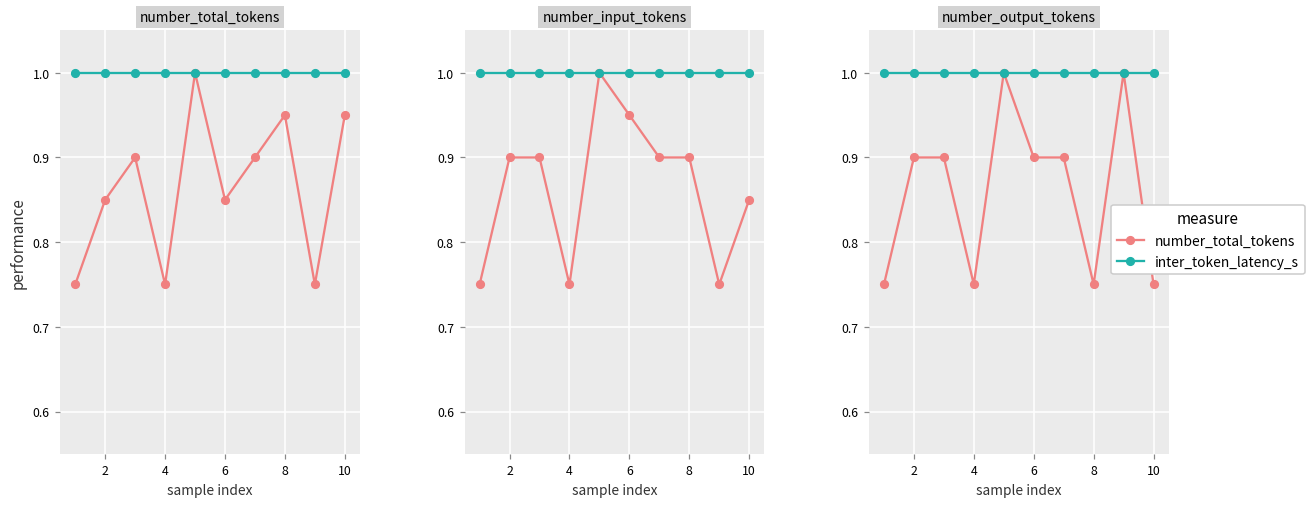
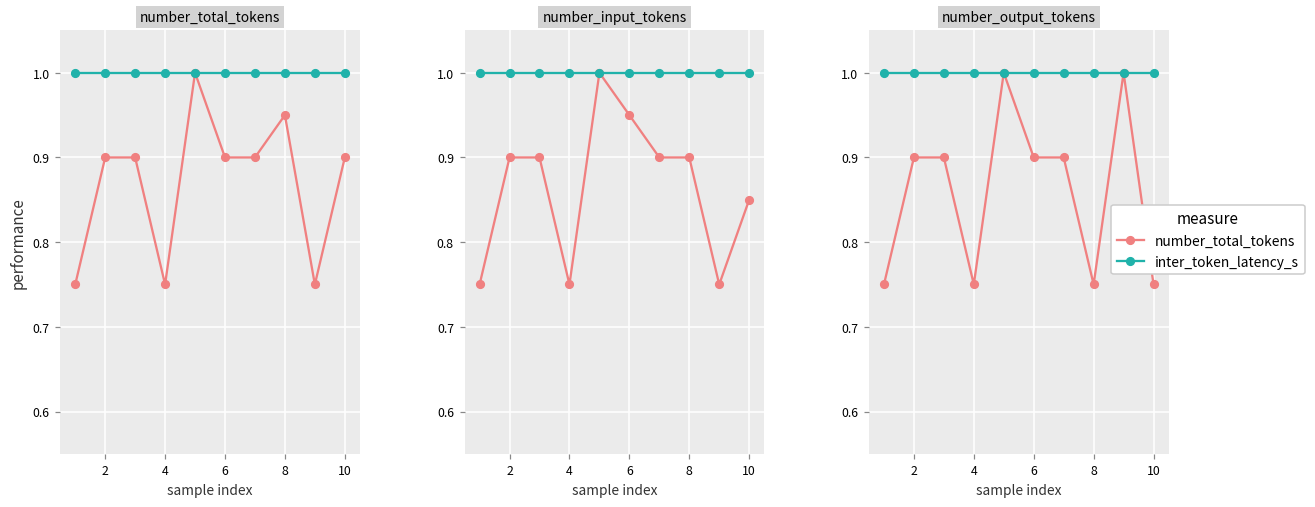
  {
    "number_total_tokens": {
      "number_total_tokens": {
-       "2": 0.85,
+       "2": 0.90,
        "4": 0.75,
-       "6": 0.85,
+       "6": 0.90,
        "8": 0.95,
-       "10": 0.95
+       "10": 0.90
      },
      "inter_token_latency_s": {
        "2": 1.00,
        "4": 1.00,
        "6": 1.00,
        "8": 1.00,
        "10": 1.00
      }
    },
    "number_input_tokens": {
      "number_total_tokens": {
        "2": 0.90,
        "4": 0.75,
        "6": 0.95,
        "8": 0.90,
        "10": 0.85
      },
      "inter_token_latency_s": {
        "2": 1.00,
        "4": 1.00,
        "6": 1.00,
        "8": 1.00,
        "10": 1.00
      }
    },
    "number_output_tokens": {
      "number_total_tokens": {
        "2": 0.90,
        "4": 0.75,
        "6": 0.90,
        "8": 0.75,
        "10": 0.75
      },
      "inter_token_latency_s": {
        "2": 1.00,
        "4": 1.00,
        "6": 1.00,
        "8": 1.00,
        "10": 1.00
      }
    }
  }
